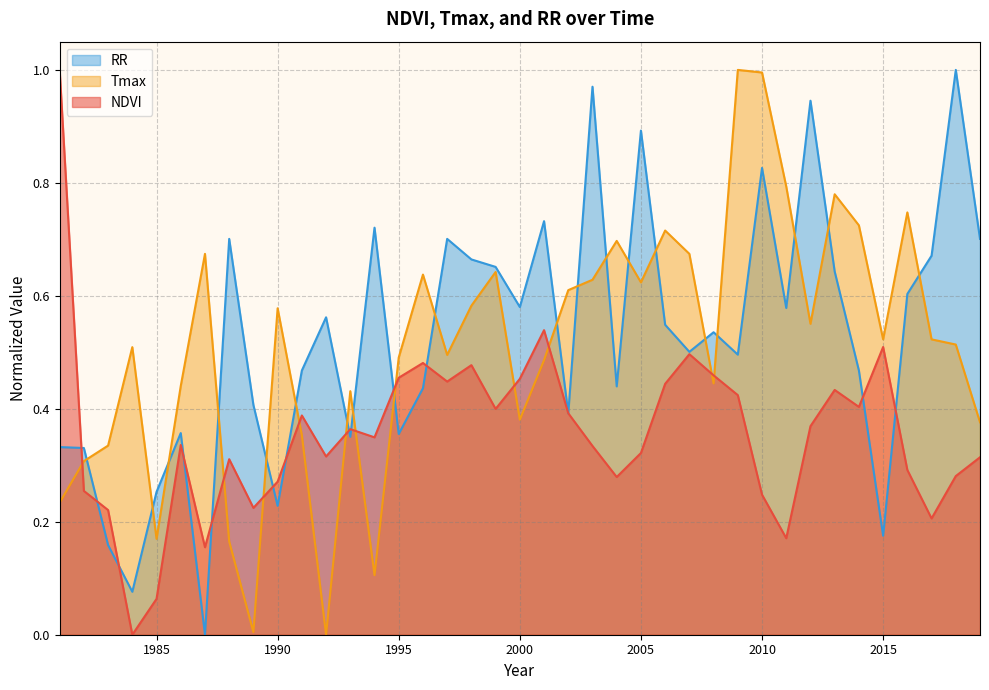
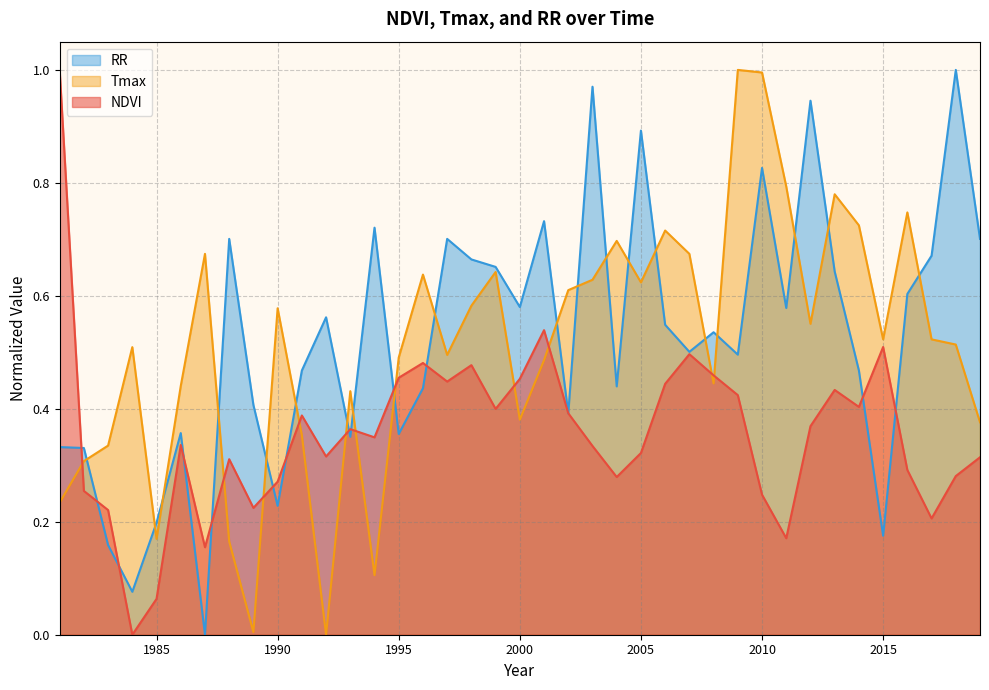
  {
    "RR": {
-     "1985": 0.25,
+     "1985": 0.20,
      "1990": 0.23,
      "1995": 0.36,
      "2000": 0.58,
      "2005": 0.89,
      "2010": 0.83,
      "2015": 0.18
    },
    "Tmax": {
      "1985": 0.17,
      "1990": 0.58,
      "1995": 0.49,
      "2000": 0.38,
      "2005": 0.62,
      "2010": 1.00,
      "2015": 0.52
    },
    "NDVI": {
      "1985": 0.06,
      "1990": 0.27,
      "1995": 0.45,
      "2000": 0.45,
      "2005": 0.32,
      "2010": 0.25,
      "2015": 0.51
    }
  }
